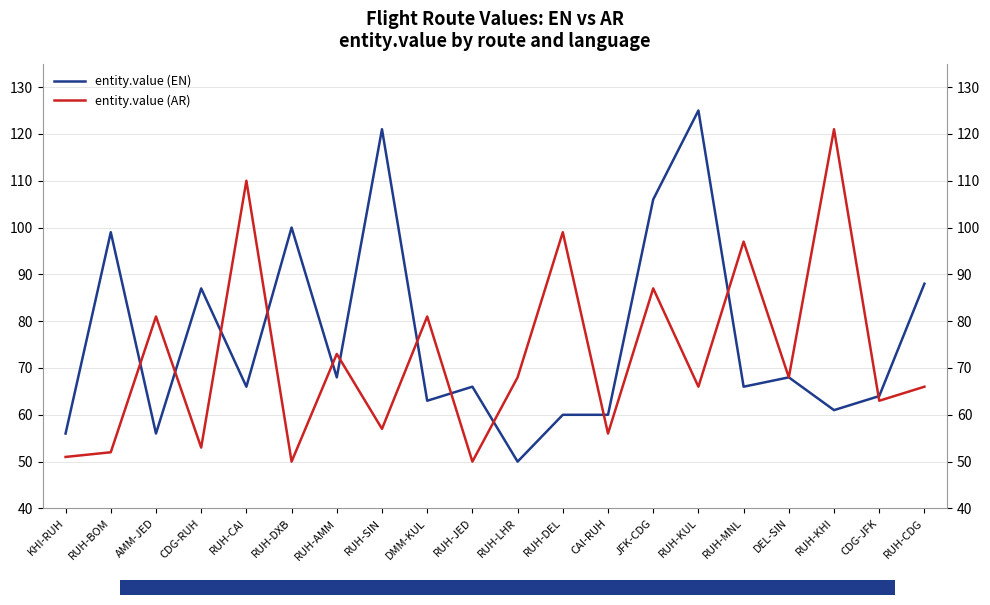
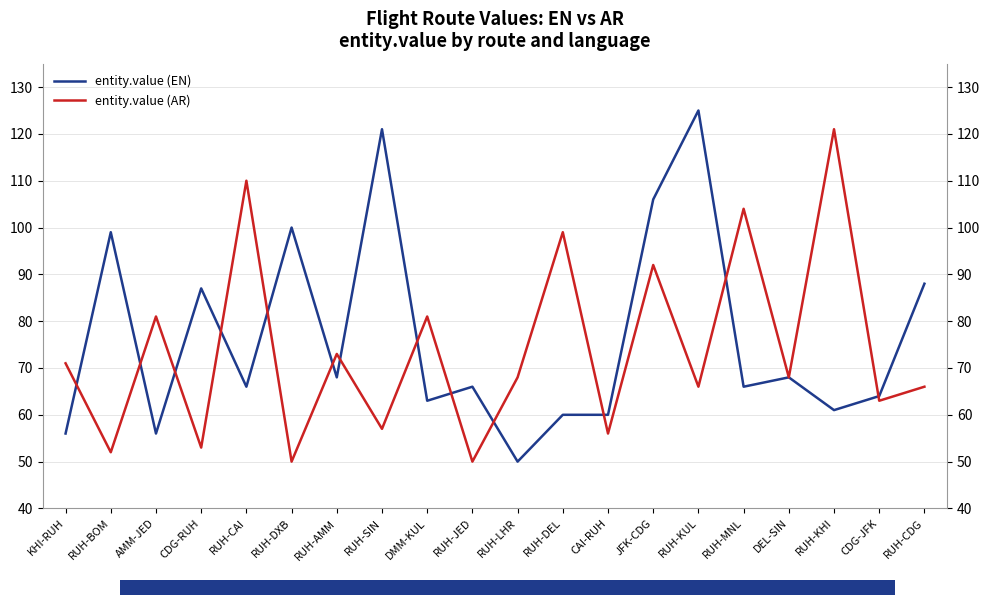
  {
    "entity.value (EN)": {
      "KHI-RUH": 56,
      "RUH-BOM": 99,
      "AMM-JED": 56,
      "CDG-RUH": 87,
      "RUH-CAI": 66,
      "RUH-DXB": 100,
      "RUH-AMM": 68,
      "RUH-SIN": 121,
      "DMM-KUL": 63,
      "RUH-JED": 66,
      "RUH-LHR": 50,
      "RUH-DEL": 60,
      "CAI-RUH": 60,
      "JFK-CDG": 106,
      "RUH-KUL": 125,
      "RUH-MNL": 66,
      "RUH-KHI": 61,
      "CDG-JFK": 64,
      "RUH-CDG": 88
    },
    "entity.value (AR)": {
-     "KHI-RUH": 51,
+     "KHI-RUH": 71,
      "RUH-BOM": 52,
      "AMM-JED": 81,
      "CDG-RUH": 53,
      "RUH-CAI": 110,
      "RUH-DXB": 50,
      "RUH-AMM": 73,
      "RUH-SIN": 57,
      "DMM-KUL": 81,
      "RUH-JED": 50,
      "RUH-LHR": 68,
      "RUH-DEL": 99,
      "CAI-RUH": 56,
-     "JFK-CDG": 87,
+     "JFK-CDG": 92,
      "RUH-KUL": 66,
-     "RUH-MNL": 97,
+     "RUH-MNL": 104,
      "RUH-KHI": 121,
      "CDG-JFK": 63,
      "RUH-CDG": 66
    }
  }
